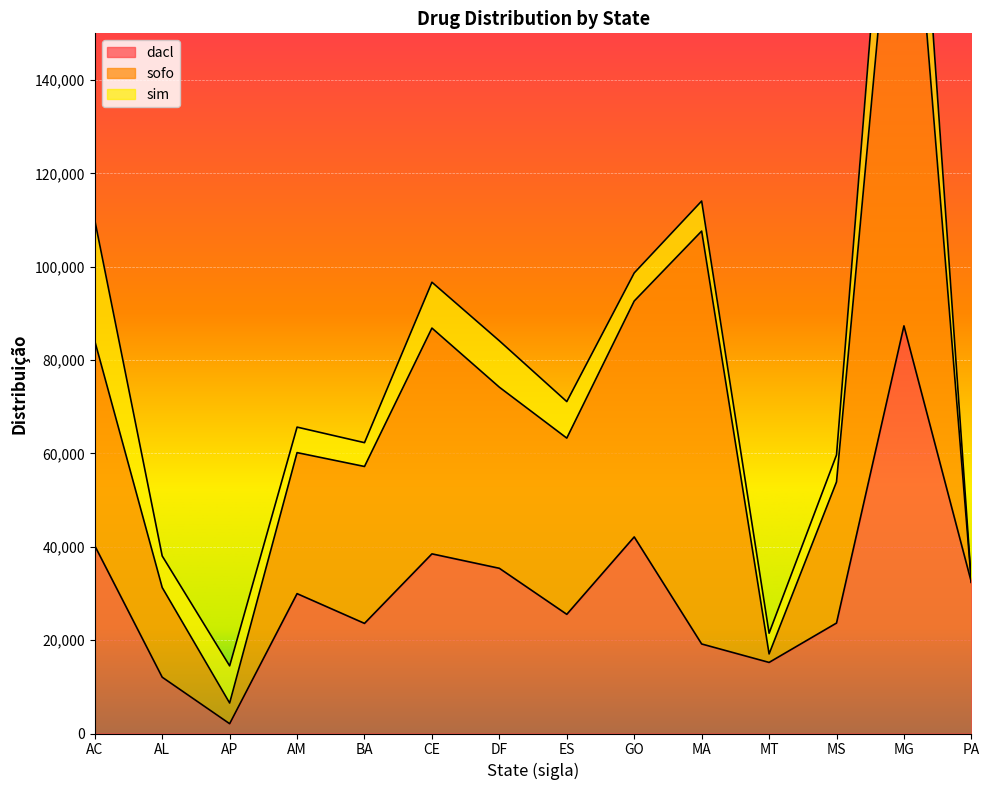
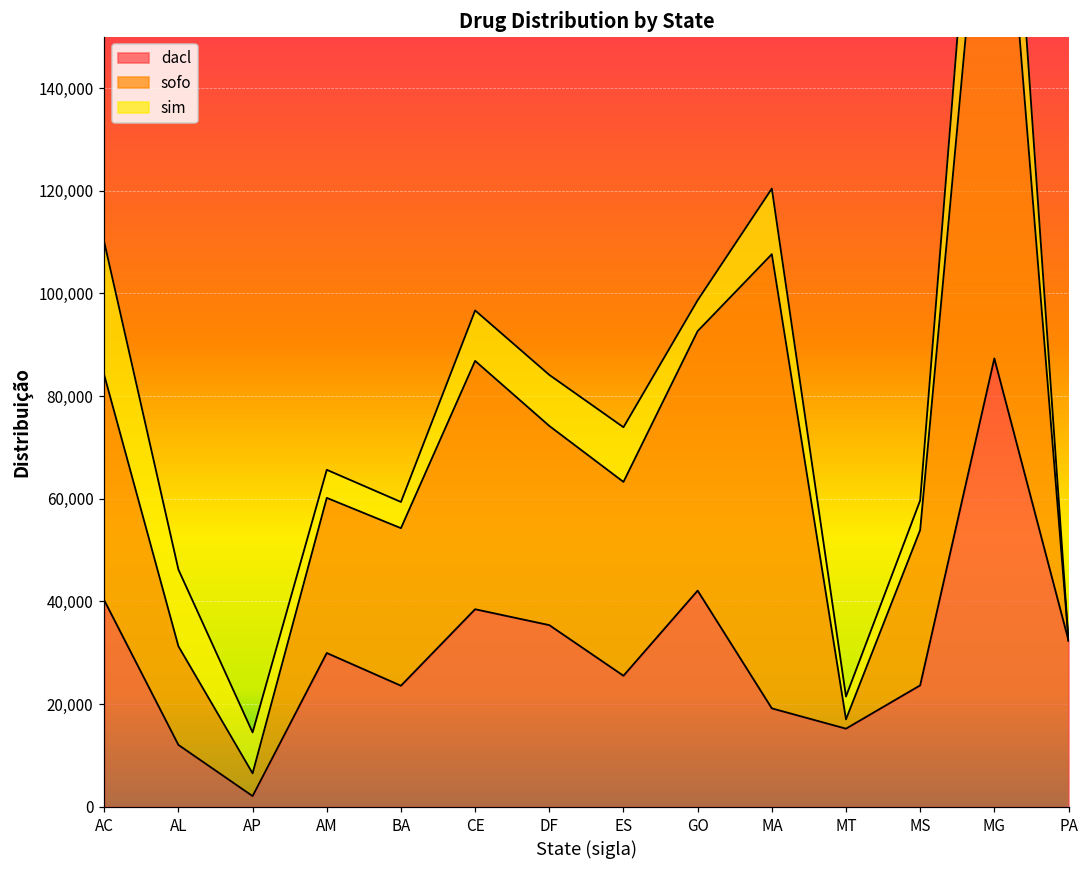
  {
    "dacl": {
      "AC": "40,000",
      "AL": "12,000",
      "AP": "2,000",
      "AM": "30,000",
      "BA": "24,000",
      "CE": "38,000",
      "DF": "35,000",
      "ES": "26,000",
      "GO": "42,000",
      "MA": "19,000",
      "MT": "15,000",
      "MS": "24,000",
      "MG": "87,000"
    },
    "sofo": {
      "AC": "44,000",
      "AL": "19,000",
      "AP": "4,000",
      "AM": "30,000",
-     "BA": "34,000",
+     "BA": "31,000",
      "CE": "48,000",
      "DF": "39,000",
      "ES": "38,000",
      "GO": "51,000",
      "MA": "88,000",
      "MT": "2,000",
      "MS": "30,000"
    },
    "sim": {
      "AC": "26,000",
-     "AL": "7,000",
+     "AL": "15,000",
      "AP": "8,000",
      "AM": "5,000",
      "BA": "5,000",
      "CE": "10,000",
      "DF": "10,000",
-     "ES": "8,000",
+     "ES": "11,000",
      "GO": "6,000",
-     "MA": "6,000",
+     "MA": "13,000",
      "MT": "4,000",
      "MS": "6,000"
    }
  }
